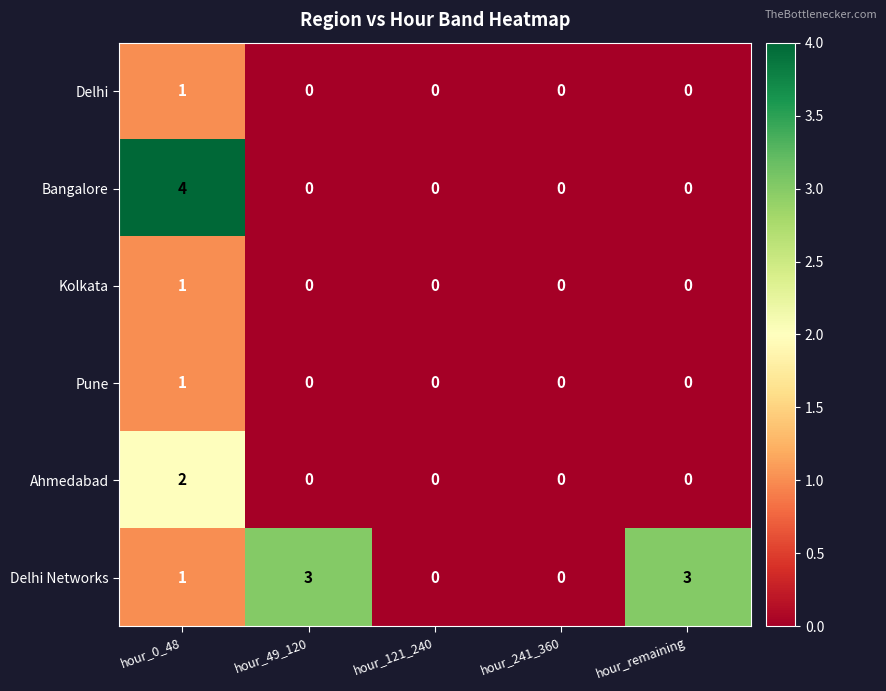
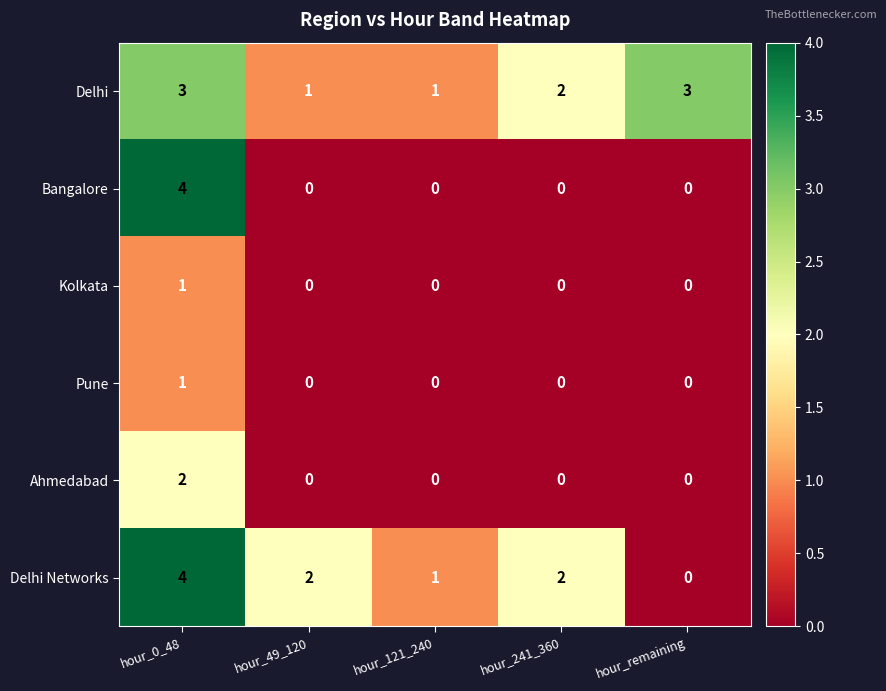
  {
    "Delhi": {
-     "hour_0_48": 1,
-     "hour_49_120": 0,
-     "hour_121_240": 0,
-     "hour_241_360": 0,
-     "hour_remaining": 0
+     "hour_0_48": 3,
+     "hour_49_120": 1,
+     "hour_121_240": 1,
+     "hour_241_360": 2,
+     "hour_remaining": 3
    },
    "Bangalore": {
      "hour_0_48": 4,
      "hour_49_120": 0,
      "hour_121_240": 0,
      "hour_241_360": 0,
      "hour_remaining": 0
    },
    "Kolkata": {
      "hour_0_48": 1,
      "hour_49_120": 0,
      "hour_121_240": 0,
      "hour_241_360": 0,
      "hour_remaining": 0
    },
    "Pune": {
      "hour_0_48": 1,
      "hour_49_120": 0,
      "hour_121_240": 0,
      "hour_241_360": 0,
      "hour_remaining": 0
    },
    "Ahmedabad": {
      "hour_0_48": 2,
      "hour_49_120": 0,
      "hour_121_240": 0,
      "hour_241_360": 0,
      "hour_remaining": 0
    },
    "Delhi Networks": {
-     "hour_0_48": 1,
-     "hour_49_120": 3,
-     "hour_121_240": 0,
-     "hour_241_360": 0,
-     "hour_remaining": 3
+     "hour_0_48": 4,
+     "hour_49_120": 2,
+     "hour_121_240": 1,
+     "hour_241_360": 2,
+     "hour_remaining": 0
    }
  }
